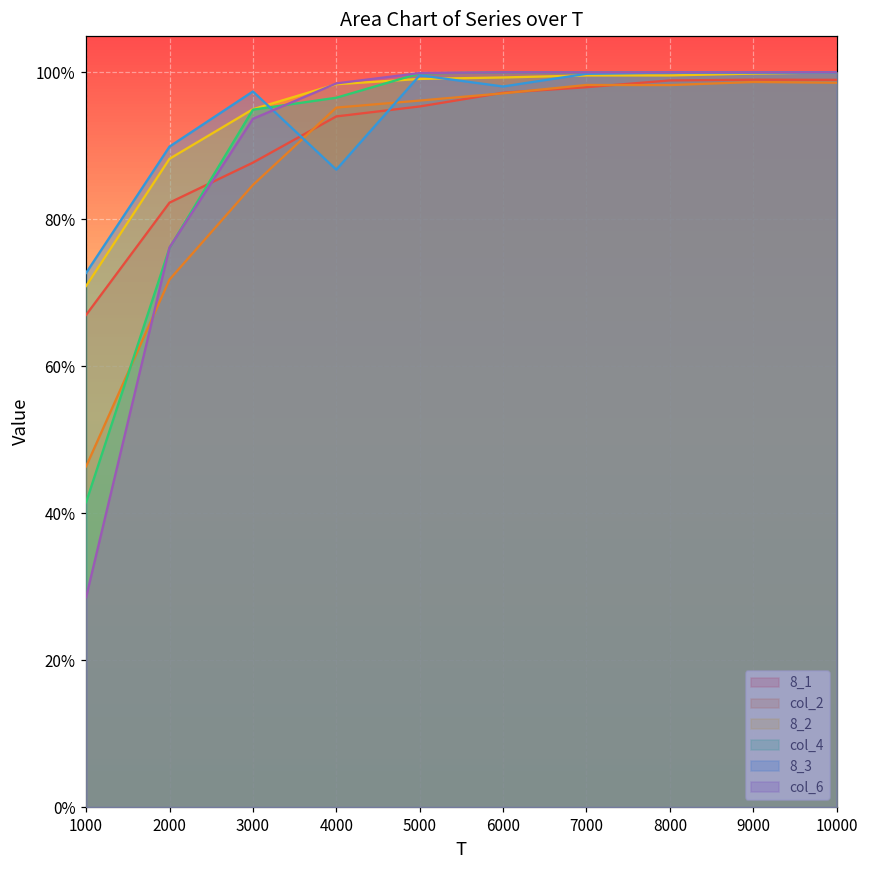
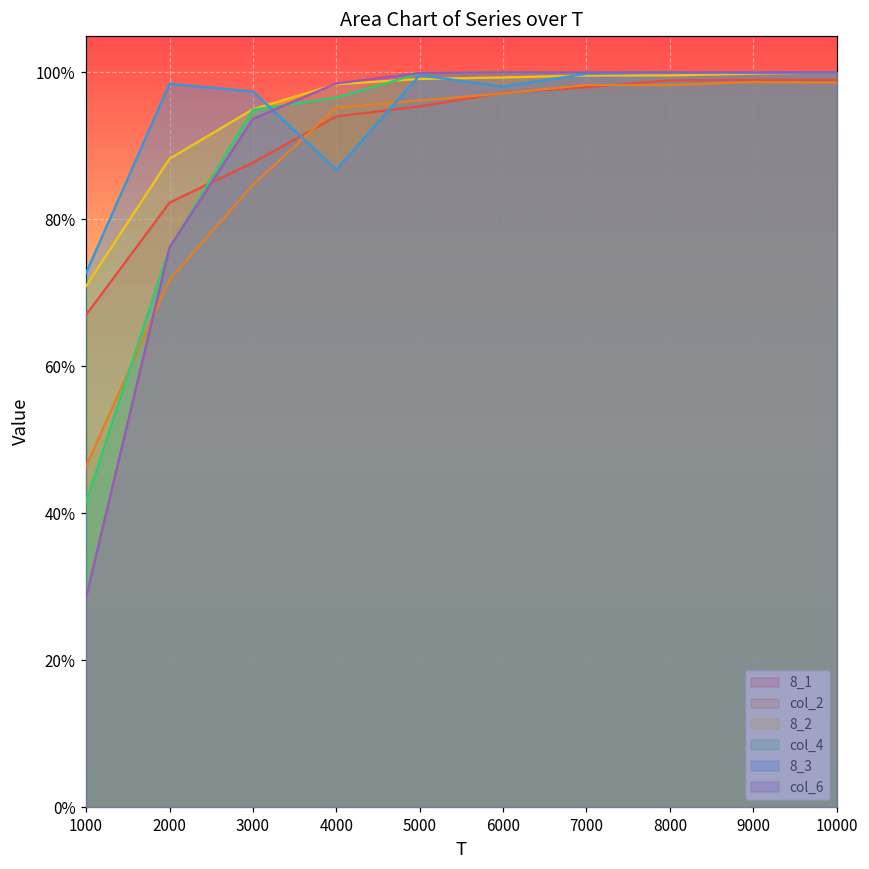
  {
    "col_4": {
      "1000": "41%",
      "4000": "97%"
    },
    "8_3": {
      "1000": "73%",
-     "2000": "90%",
+     "2000": "98%",
      "3000": "97%",
      "4000": "87%",
      "6000": "98%"
    },
    "col_6": {
      "1000": "29%",
      "3000": "94%"
    }
  }
